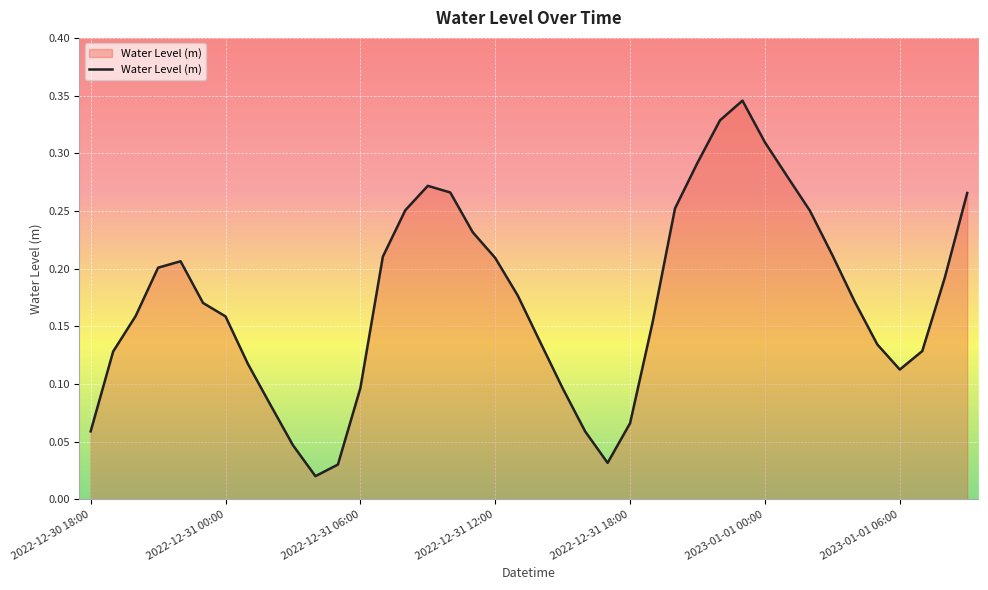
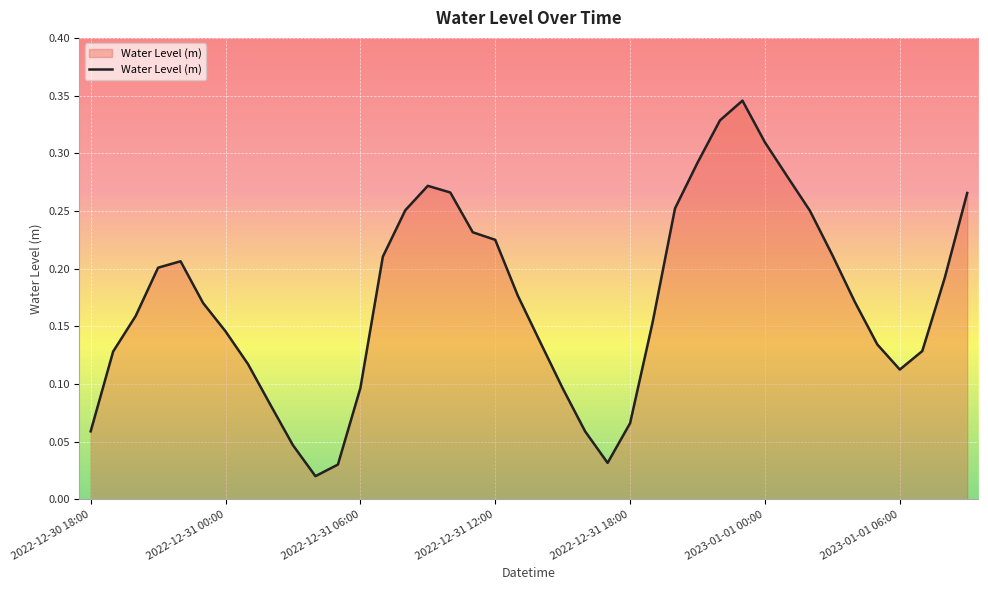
  {
    "2022-12-30 18:00": 0.059,
-   "2022-12-31 00:00": 0.159,
+   "2022-12-31 00:00": 0.146,
    "2022-12-31 06:00": 0.096,
-   "2022-12-31 12:00": 0.209,
+   "2022-12-31 12:00": 0.225,
    "2022-12-31 18:00": 0.066,
    "2023-01-01 00:00": 0.309,
    "2023-01-01 06:00": 0.112
  }
